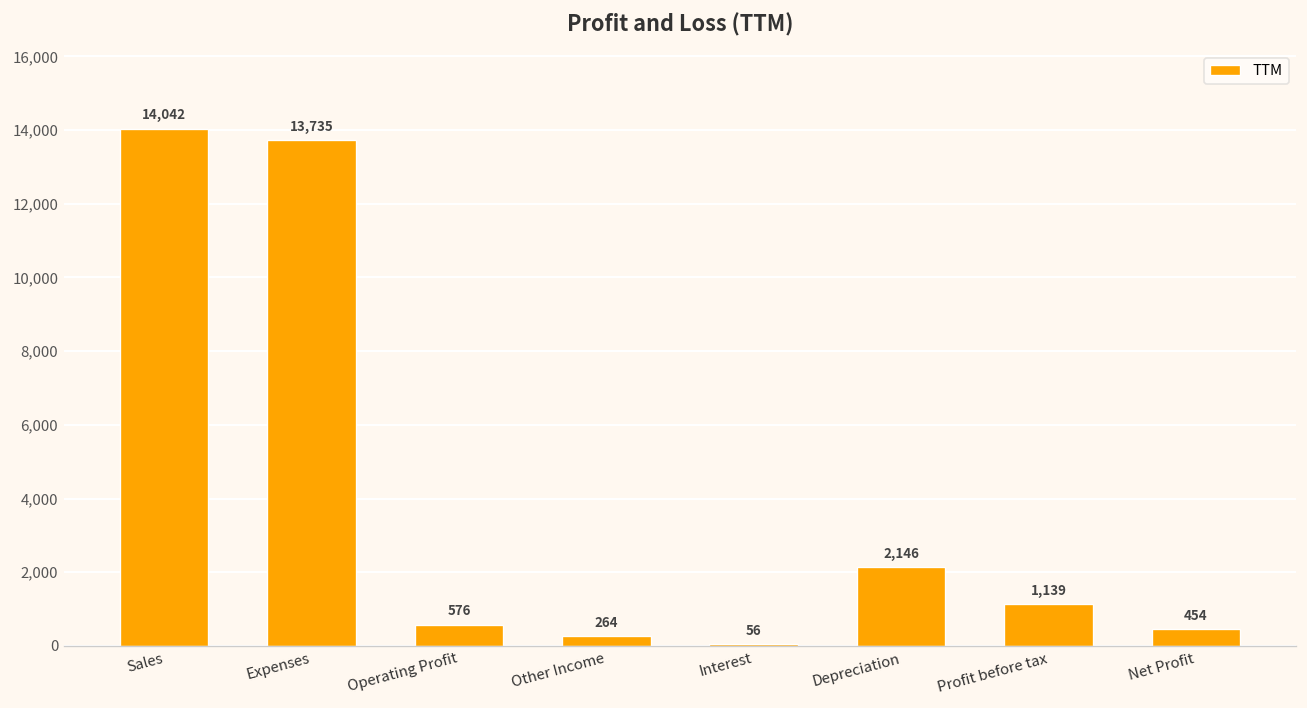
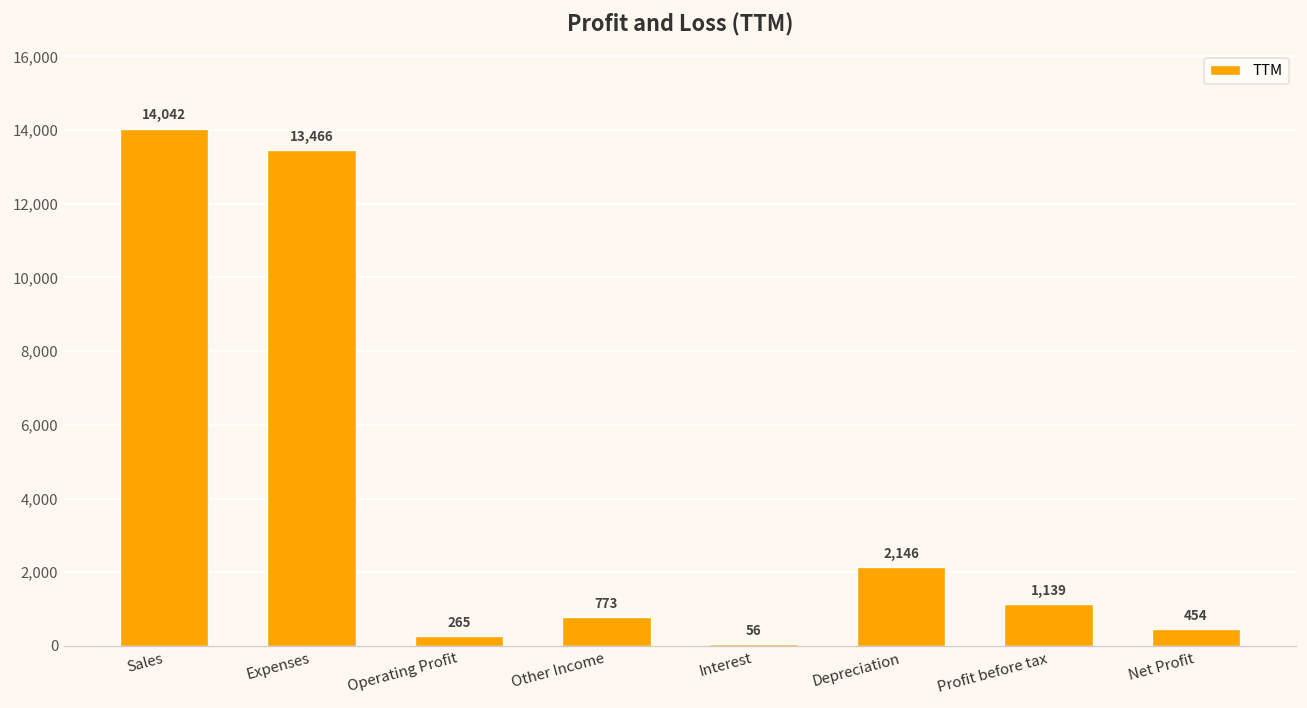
  {
    "Sales": "14,042",
-   "Expenses": "13,735",
-   "Operating Profit": "576",
-   "Other Income": "264",
+   "Expenses": "13,466",
+   "Operating Profit": "265",
+   "Other Income": "773",
    "Interest": "56",
    "Depreciation": "2,146",
    "Profit before tax": "1,139",
    "Net Profit": "454"
  }
